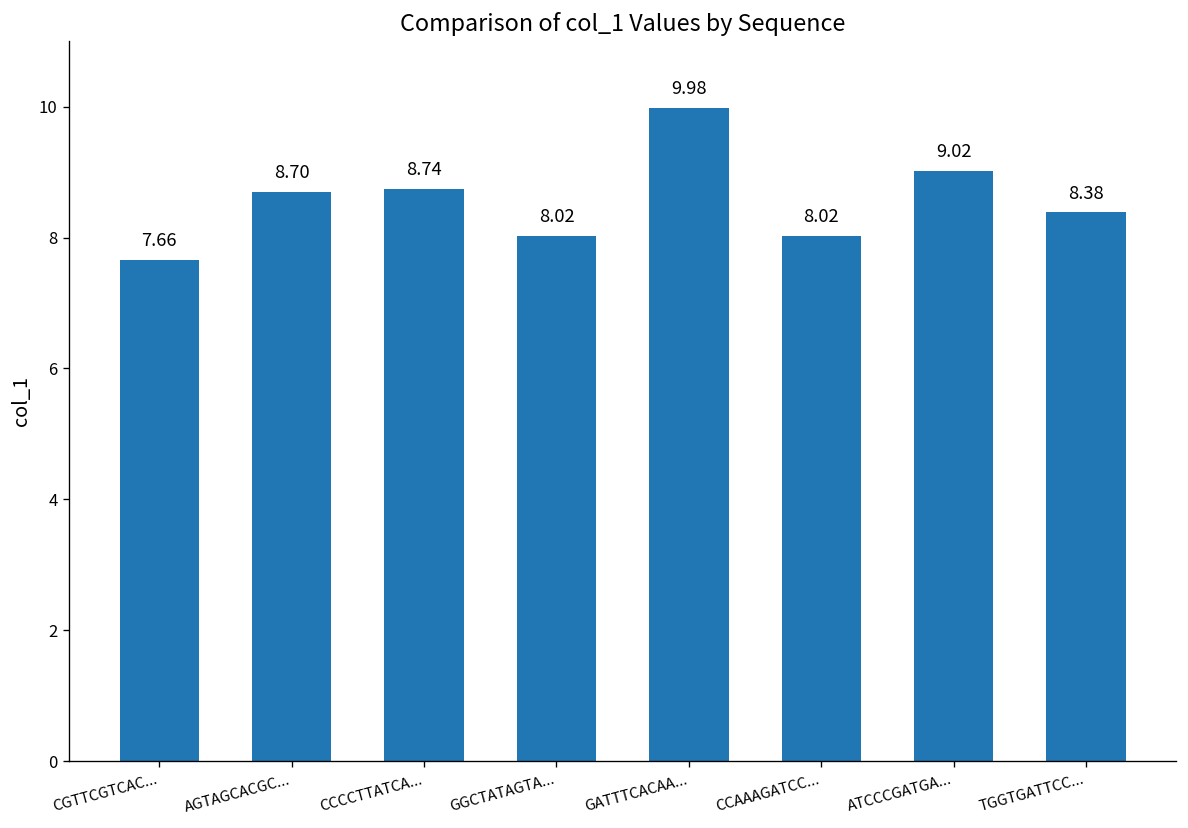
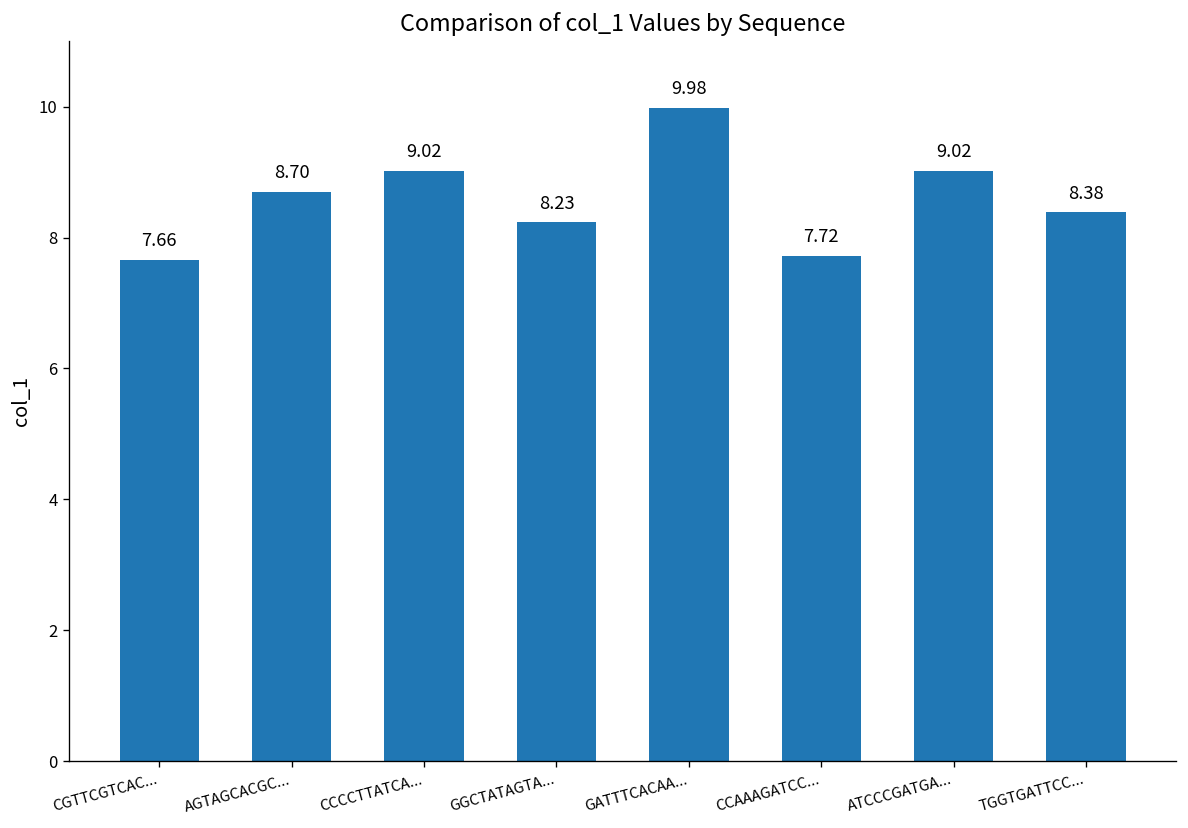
  {
    "CGTTCGTCAC...": 7.66,
    "AGTAGCACGC...": 8.70,
-   "CCCCTTATCA...": 8.74,
-   "GGCTATAGTA...": 8.02,
+   "CCCCTTATCA...": 9.02,
+   "GGCTATAGTA...": 8.23,
    "GATTTCACAA...": 9.98,
-   "CCAAAGATCC...": 8.02,
+   "CCAAAGATCC...": 7.72,
    "ATCCCGATGA...": 9.02,
    "TGGTGATTCC...": 8.38
  }
